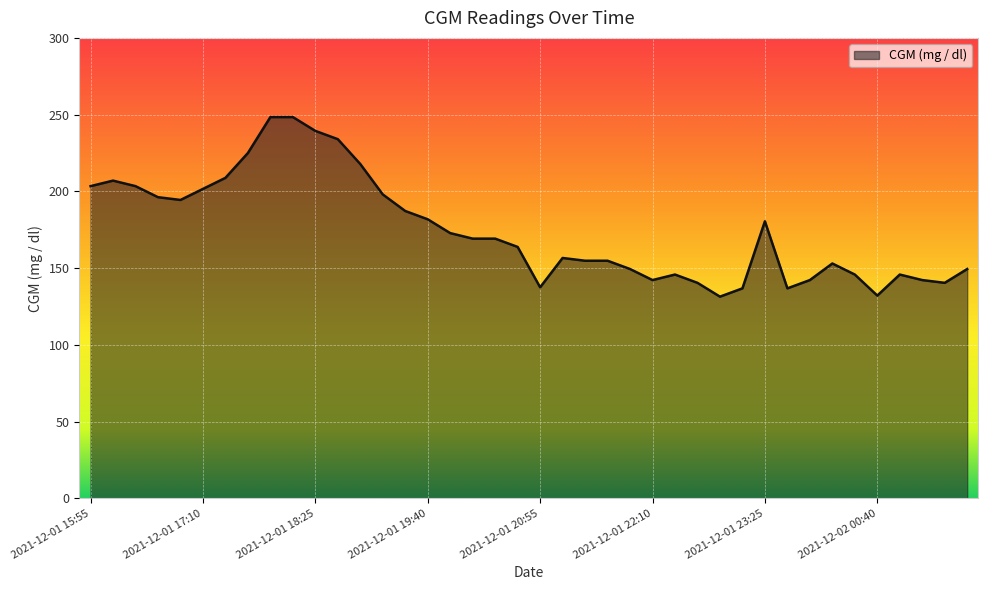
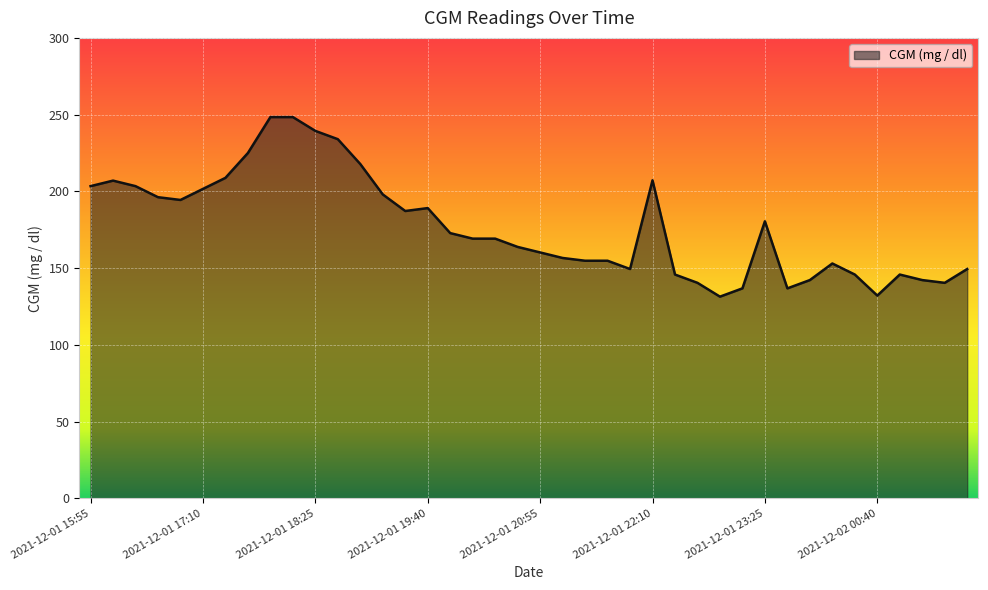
  {
    "2021-12-01 15:55": 203,
    "2021-12-01 17:10": 202,
    "2021-12-01 18:25": 239,
-   "2021-12-01 19:40": 182,
-   "2021-12-01 20:55": 138,
-   "2021-12-01 22:10": 142,
+   "2021-12-01 19:40": 189,
+   "2021-12-01 20:55": 160,
+   "2021-12-01 22:10": 207,
    "2021-12-01 23:25": 181,
    "2021-12-02 00:40": 132
  }
